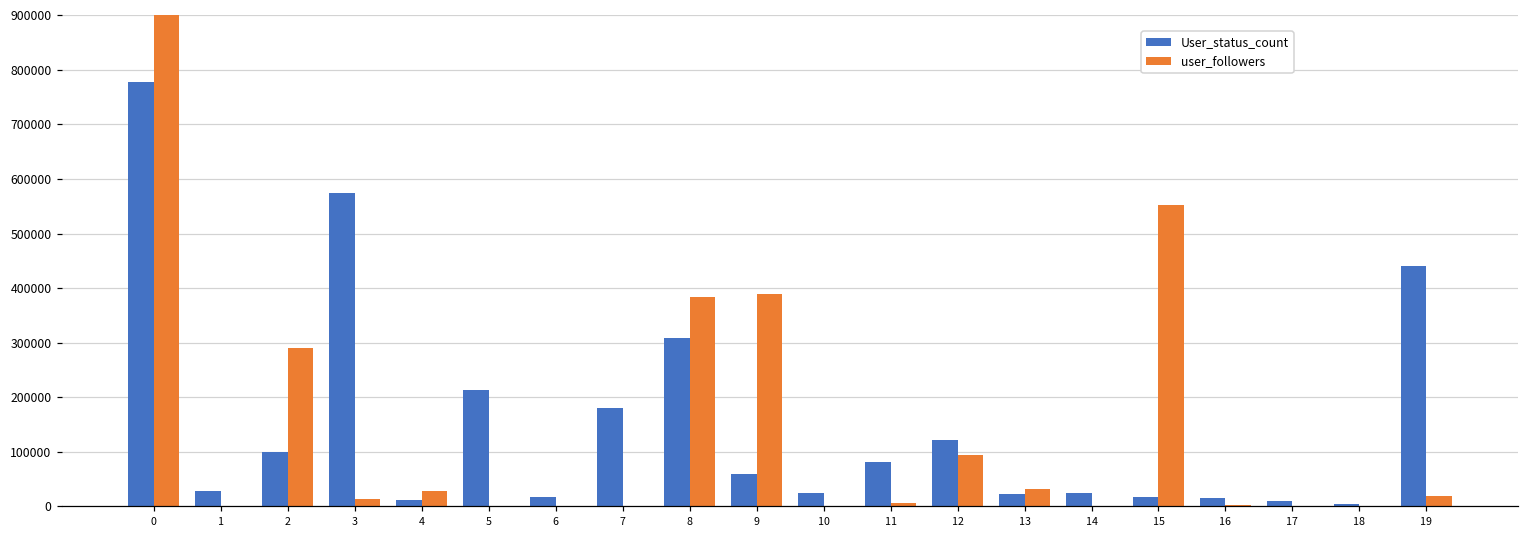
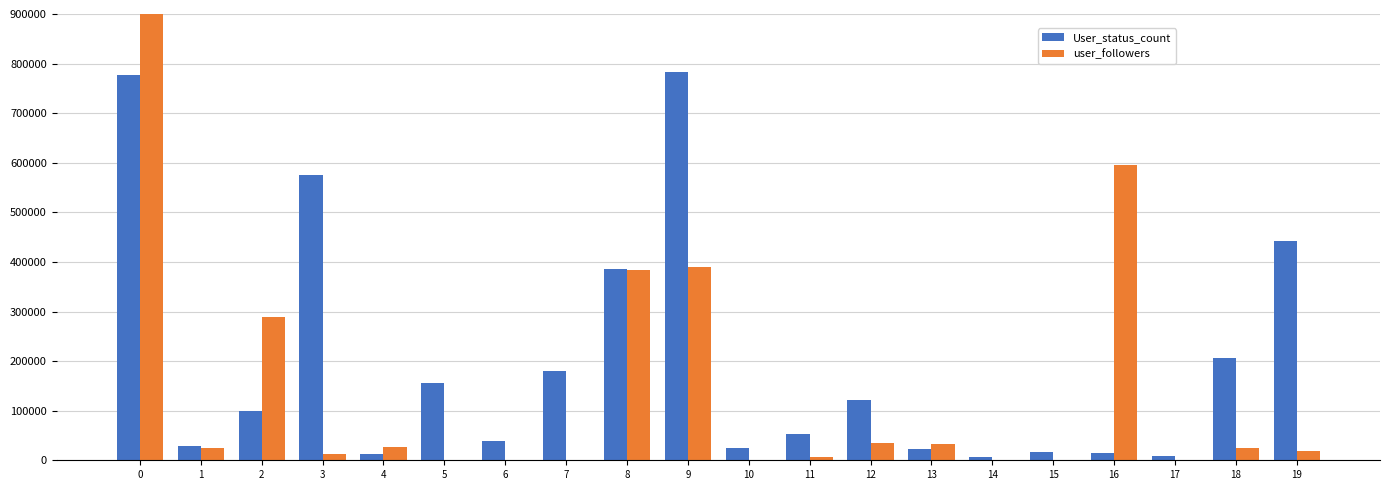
  {
    "User_status_count": {
      "0": 780000,
      "1": 30000,
      "2": 100000,
      "3": 580000,
      "4": 10000,
-     "5": 210000,
-     "6": 20000,
+     "5": 160000,
+     "6": 40000,
      "7": 180000,
-     "8": 310000,
-     "9": 60000,
+     "8": 390000,
+     "9": 780000,
      "10": 20000,
-     "11": 80000,
+     "11": 50000,
      "12": 120000,
      "13": 20000,
-     "14": 20000,
+     "14": 10000,
      "15": 20000,
      "16": 10000,
      "17": 10000,
-     "18": 0,
+     "18": 210000,
      "19": 440000
    },
    "user_followers": {
-     "1": 0,
+     "1": 20000,
      "2": 290000,
      "3": 10000,
      "4": 30000,
      "8": 380000,
      "9": 390000,
      "11": 10000,
-     "12": 90000,
+     "12": 40000,
      "13": 30000,
-     "15": 550000,
-     "16": 0,
-     "18": 0,
+     "15": 0,
+     "16": 590000,
+     "18": 30000,
      "19": 20000
    }
  }
